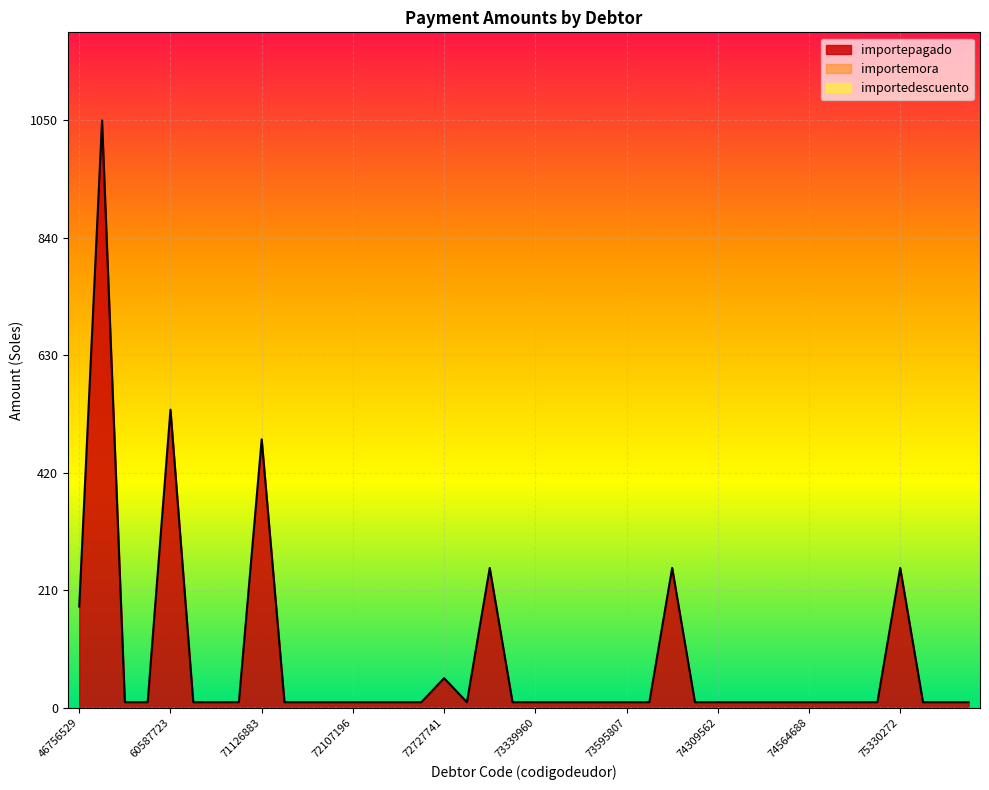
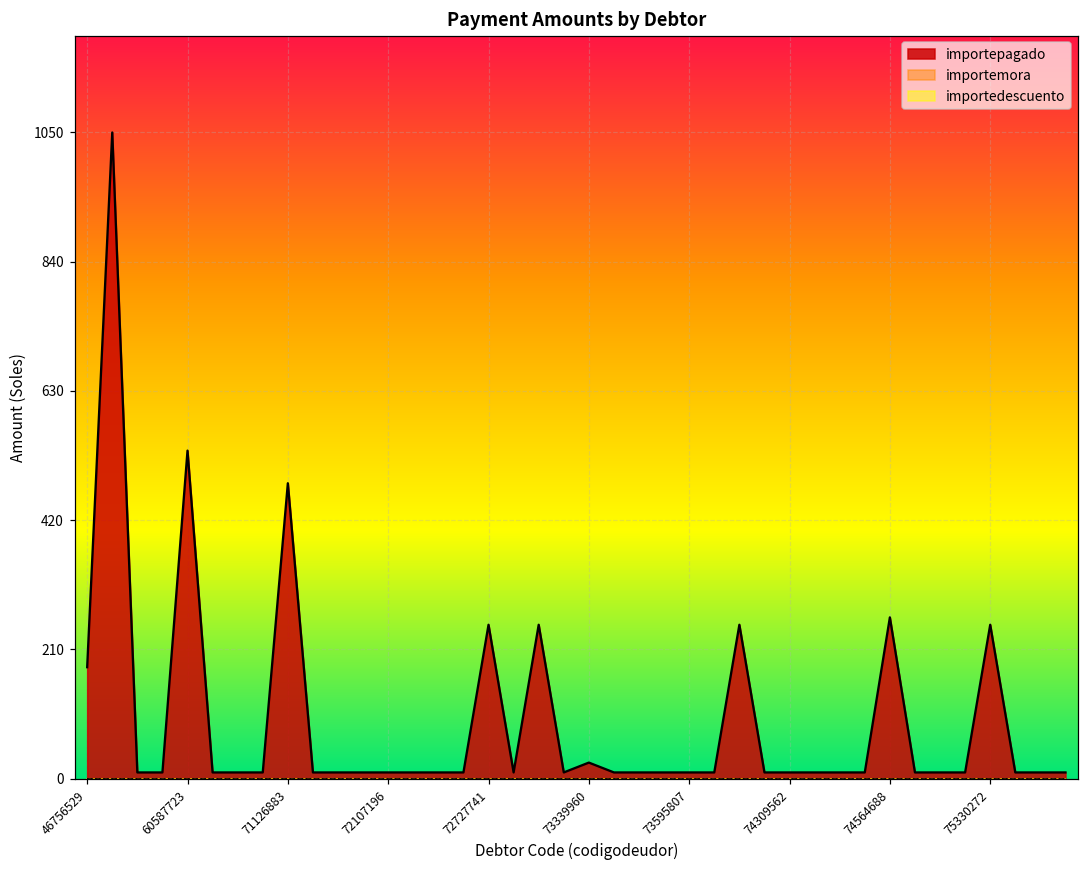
  {
    "importepagado": {
      "46756529": 180,
      "60587723": 530,
      "71126883": 480,
      "72107196": 10,
-     "72727741": 50,
-     "73339960": 10,
+     "72727741": 250,
+     "73339960": 30,
      "73595807": 10,
      "74309562": 10,
-     "74564688": 10,
+     "74564688": 260,
      "75330272": 250
    },
    "importedescuento": {
      "46756529": 0,
      "60587723": 0,
      "71126883": 0,
      "72107196": 0,
      "72727741": 0,
      "73339960": 0,
      "73595807": 0,
      "74309562": 0,
      "74564688": 0,
      "75330272": 0
    }
  }
